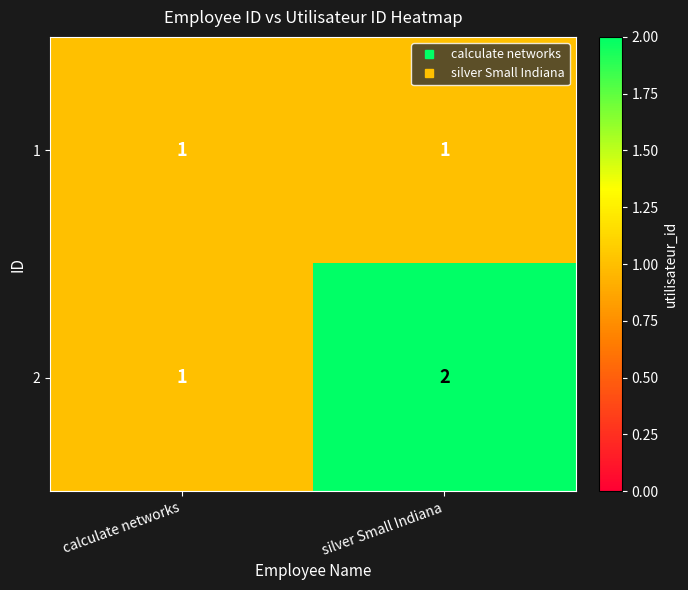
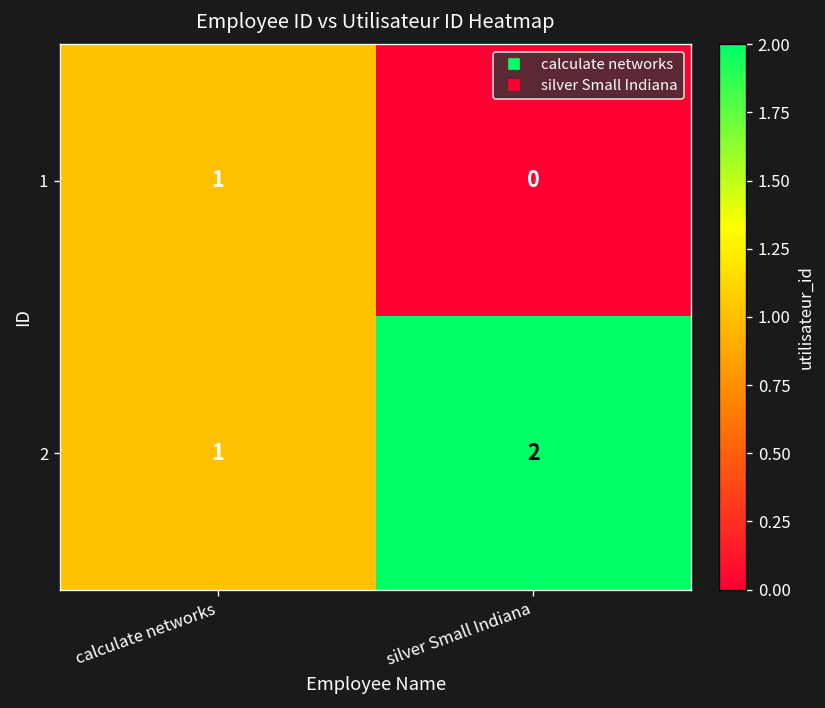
  {
    "1": {
      "calculate networks": 1,
-     "silver Small Indiana": 1
+     "silver Small Indiana": 0
    },
    "2": {
      "calculate networks": 1,
      "silver Small Indiana": 2
    }
  }
